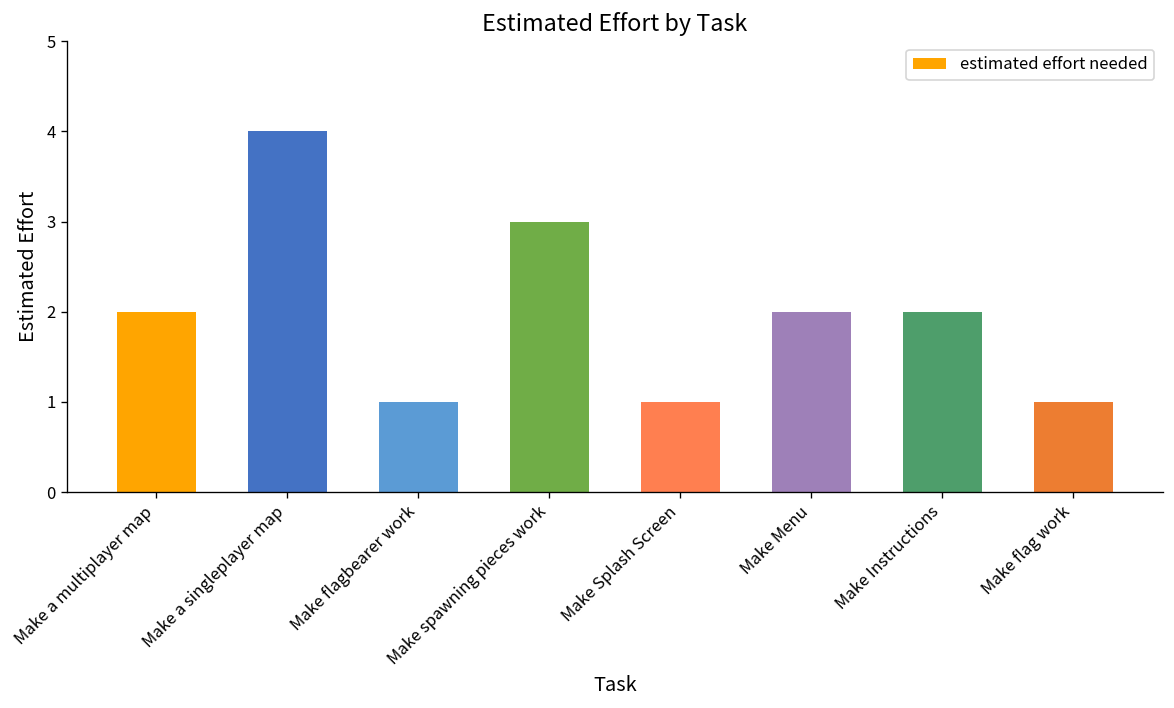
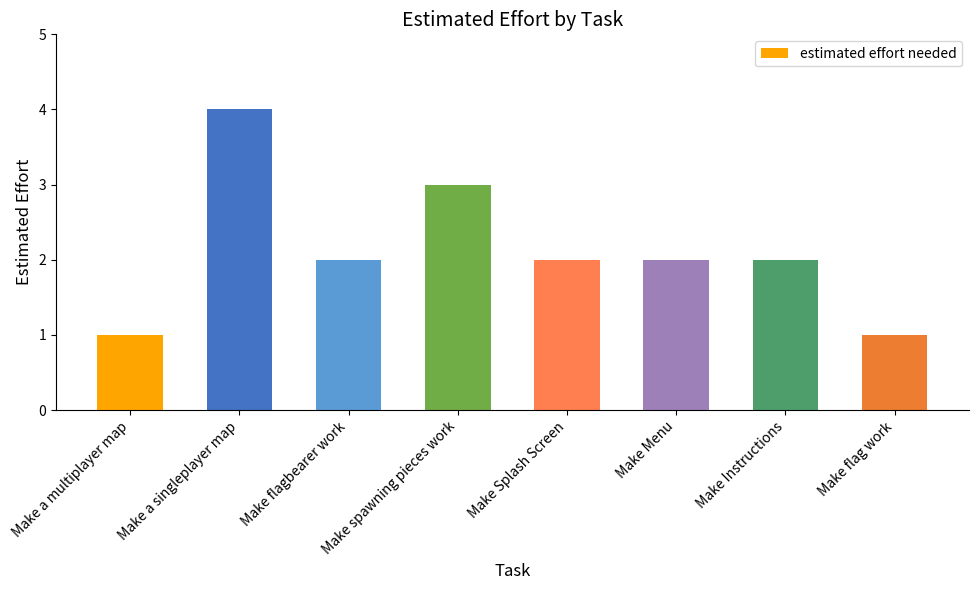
  {
-   "Make a multiplayer map": 2,
+   "Make a multiplayer map": 1,
    "Make a singleplayer map": 4,
-   "Make flagbearer work": 1,
+   "Make flagbearer work": 2,
    "Make spawning pieces work": 3,
-   "Make Splash Screen": 1,
+   "Make Splash Screen": 2,
    "Make Menu": 2,
    "Make Instructions": 2,
    "Make flag work": 1
  }
